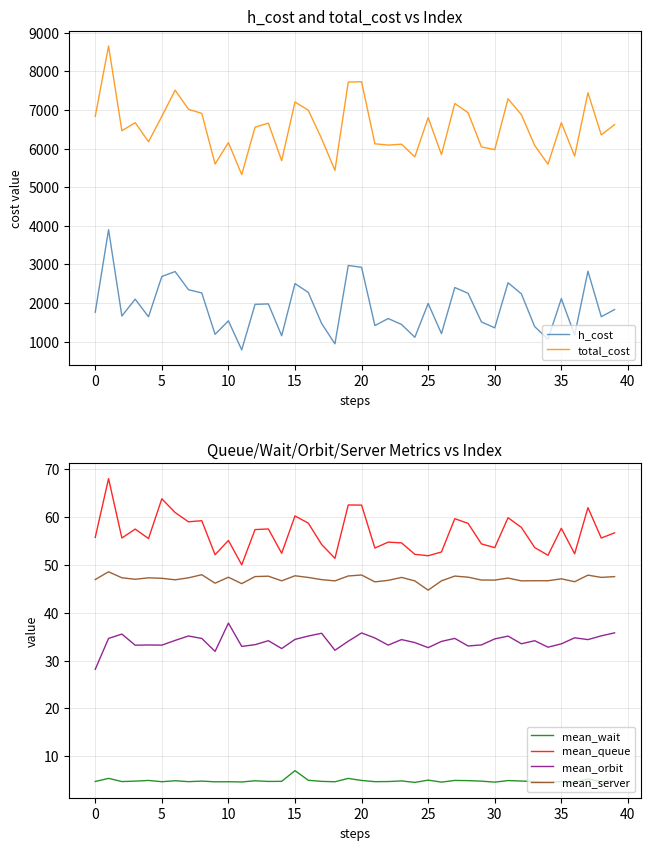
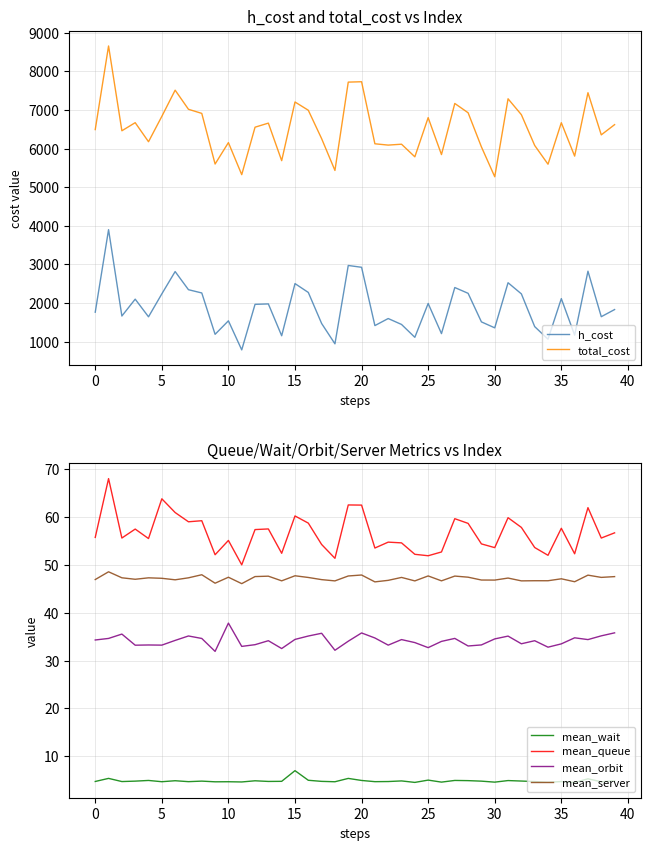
  {
    "h_cost and total_cost vs Index": {
      "h_cost": {
        "0": 1800,
-       "5": 2700,
+       "5": 2200,
        "10": 1500,
        "15": 2500,
        "20": 2900,
        "25": 2000,
        "30": 1400,
        "35": 2100
      },
      "total_cost": {
-       "0": 6800,
+       "0": 6500,
        "5": 6800,
        "10": 6200,
        "15": 7200,
        "20": 7700,
        "25": 6800,
-       "30": 6000,
+       "30": 5300,
        "35": 6700
      }
    },
    "Queue/Wait/Orbit/Server Metrics vs Index": {
      "mean_wait": {
        "0": 5,
        "5": 5,
        "10": 5,
        "15": 7,
        "20": 5,
        "25": 5,
        "30": 5
      },
      "mean_queue": {
        "0": 56,
        "5": 64,
        "10": 55,
        "15": 60,
        "20": 63,
        "25": 52,
        "30": 54,
        "35": 58
      },
      "mean_orbit": {
-       "0": 28,
+       "0": 34,
        "5": 33,
        "10": 38,
        "15": 34,
        "20": 36,
        "25": 33,
        "30": 35,
        "35": 33
      },
      "mean_server": {
        "0": 47,
        "5": 47,
        "10": 47,
        "15": 48,
        "20": 48,
-       "25": 45,
+       "25": 48,
        "30": 47,
        "35": 47
      }
    }
  }
